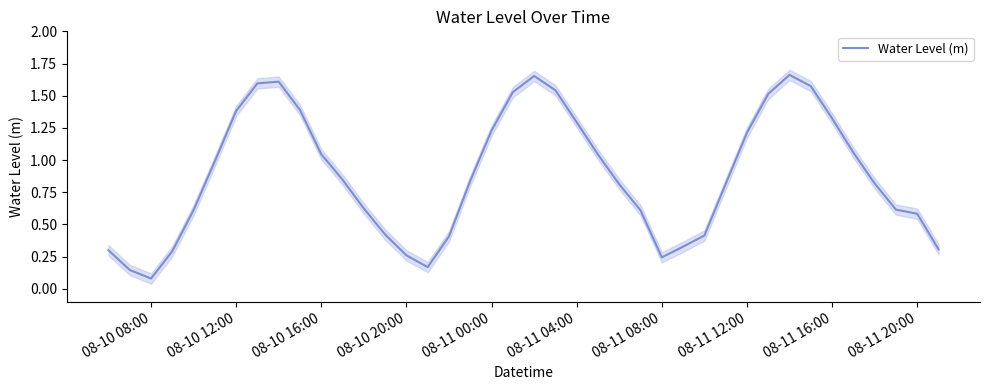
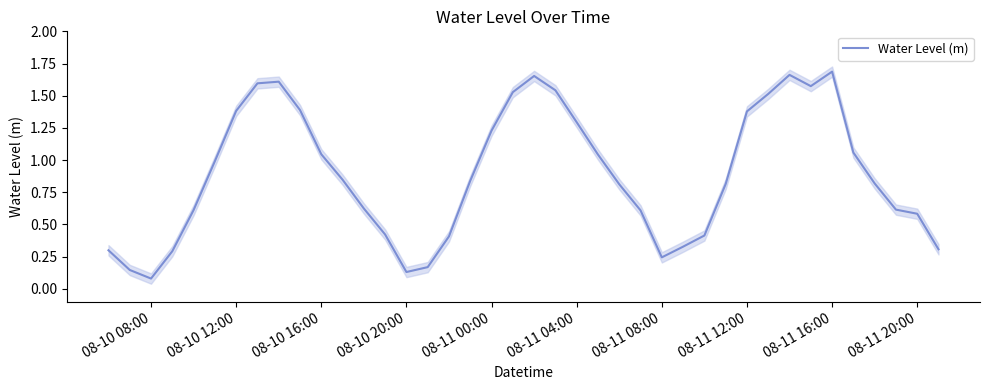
  {
    "Water Level (m)": {
      "08-10 08:00": 0.08,
      "08-10 12:00": 1.38,
      "08-10 16:00": 1.05,
-     "08-10 20:00": 0.26,
+     "08-10 20:00": 0.13,
      "08-11 00:00": 1.23,
      "08-11 04:00": 1.29,
      "08-11 08:00": 0.24,
-     "08-11 12:00": 1.21,
-     "08-11 16:00": 1.32,
+     "08-11 12:00": 1.38,
+     "08-11 16:00": 1.69,
      "08-11 20:00": 0.58
    }
  }
